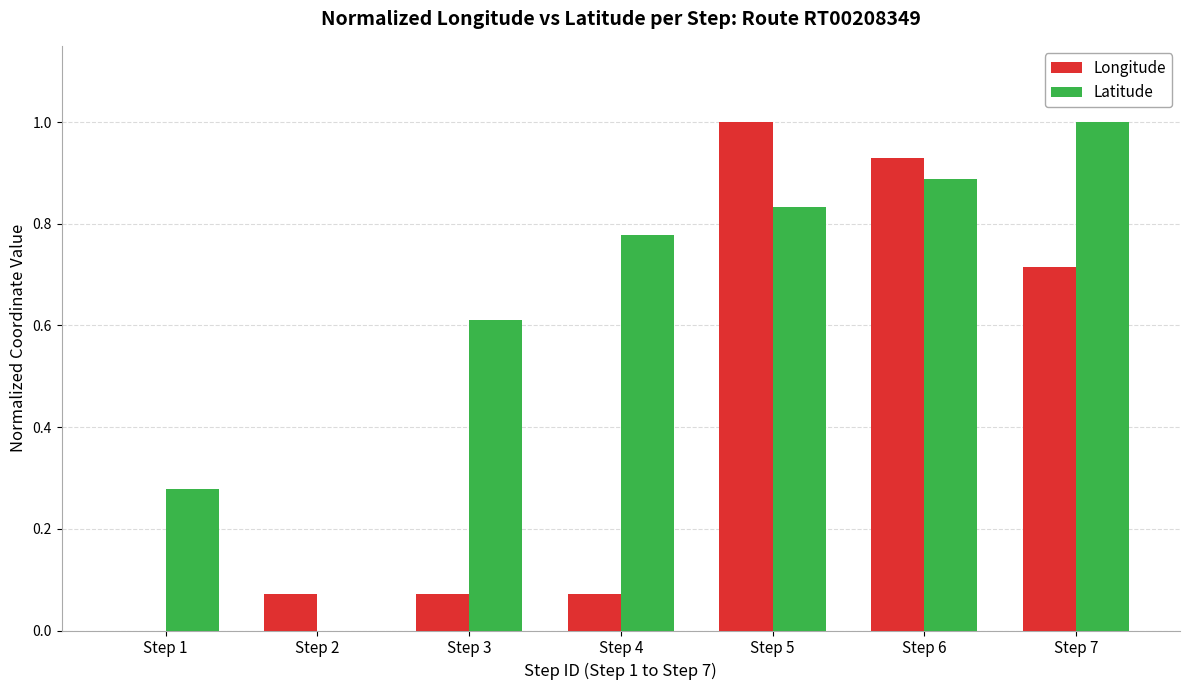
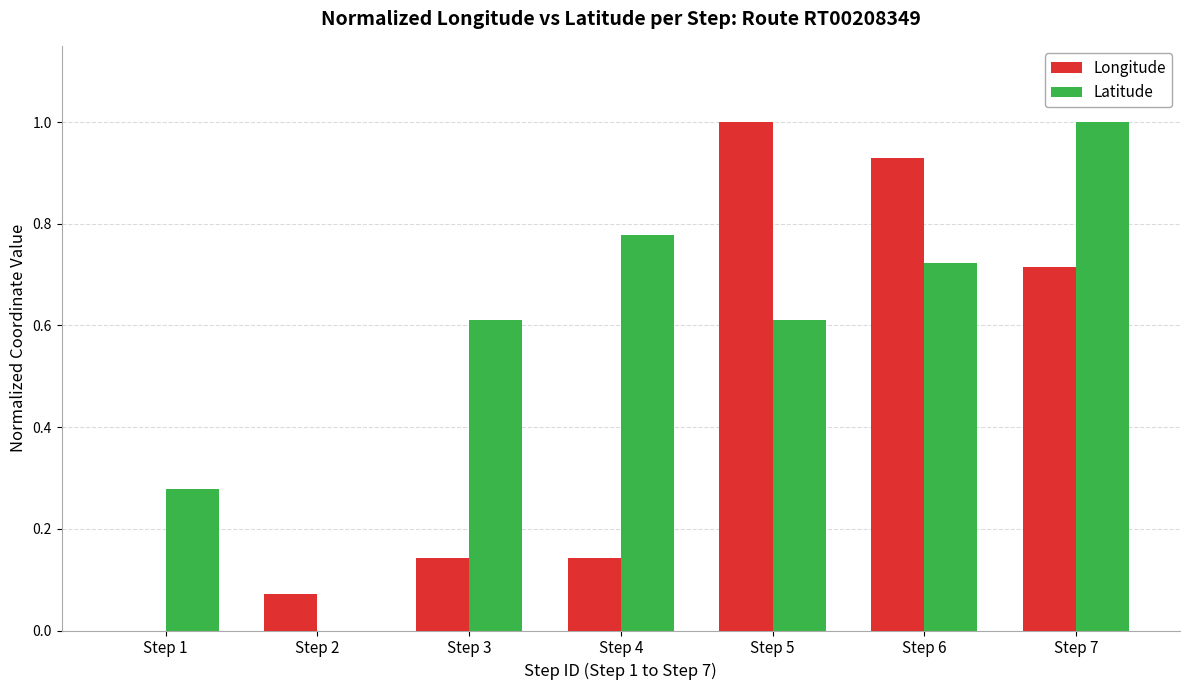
  {
    "Longitude": {
      "Step 1": 0.00,
      "Step 2": 0.07,
-     "Step 3": 0.07,
-     "Step 4": 0.07,
+     "Step 3": 0.14,
+     "Step 4": 0.14,
      "Step 5": 1.00,
      "Step 6": 0.93,
      "Step 7": 0.71
    },
    "Latitude": {
      "Step 1": 0.28,
      "Step 2": 0.00,
      "Step 3": 0.61,
      "Step 4": 0.78,
-     "Step 5": 0.83,
-     "Step 6": 0.89,
+     "Step 5": 0.61,
+     "Step 6": 0.72,
      "Step 7": 1.00
    }
  }
